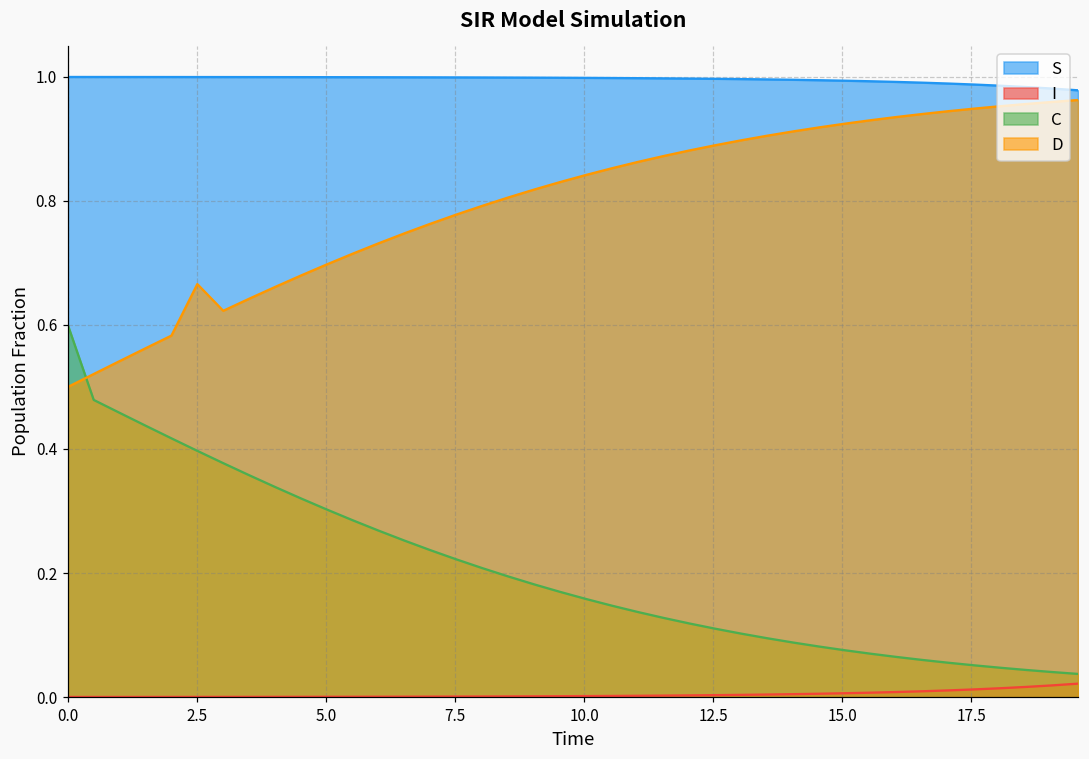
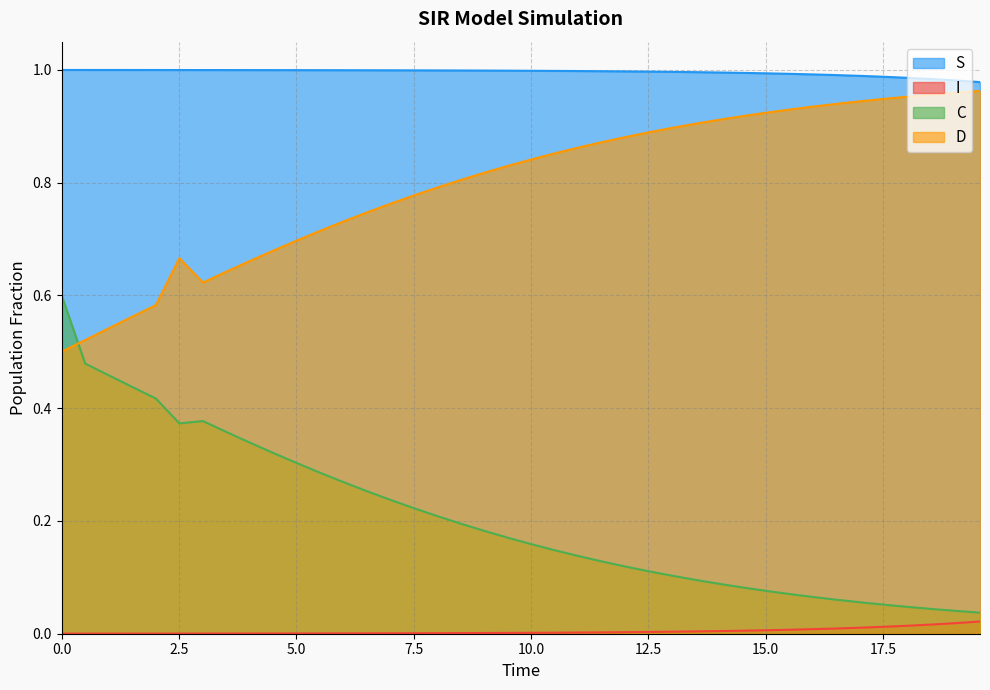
  {
    "S": {
      "0.0": 1.00,
      "2.5": 1.00
    },
    "I": {
      "0.0": 0.00,
      "2.5": 0.00
    },
    "C": {
      "0.0": 0.60,
-     "2.5": 0.40
+     "2.5": 0.37
    },
    "D": {
      "0.0": 0.50,
      "2.5": 0.67
    }
  }
